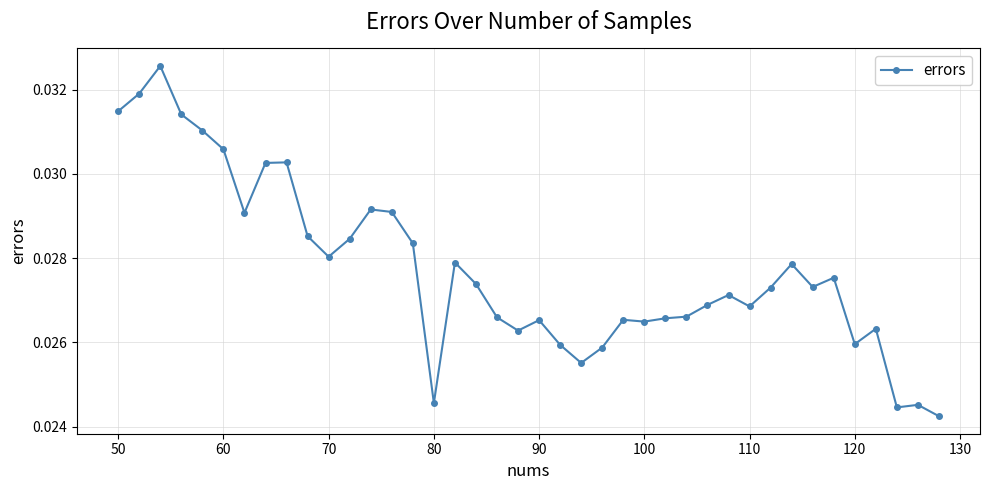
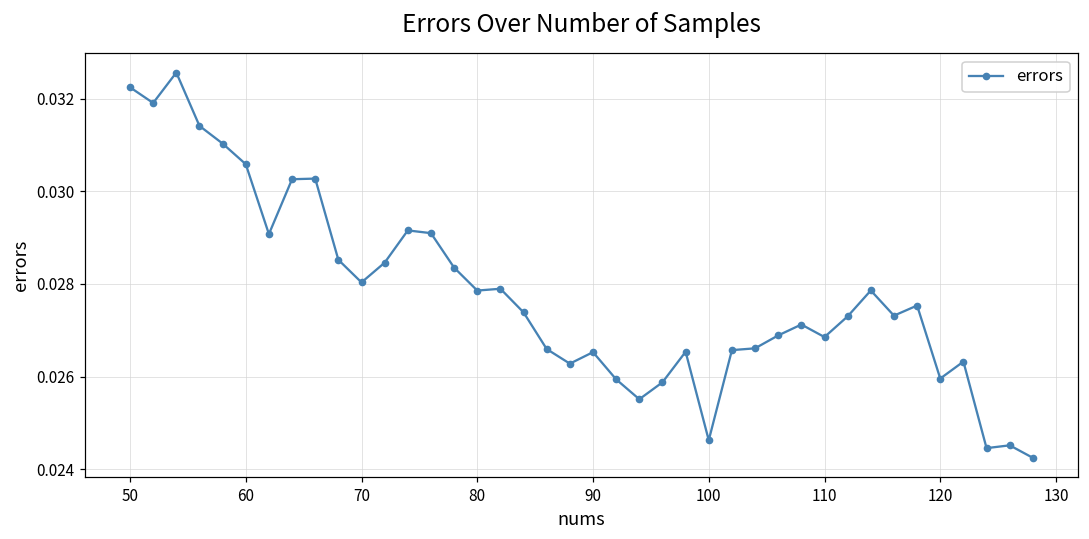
  {
-   "50": 0.0315,
+   "50": 0.0322,
    "60": 0.0306,
    "70": 0.0280,
-   "80": 0.0246,
+   "80": 0.0279,
    "90": 0.0265,
-   "100": 0.0265,
+   "100": 0.0246,
    "110": 0.0269,
    "120": 0.0260
  }
